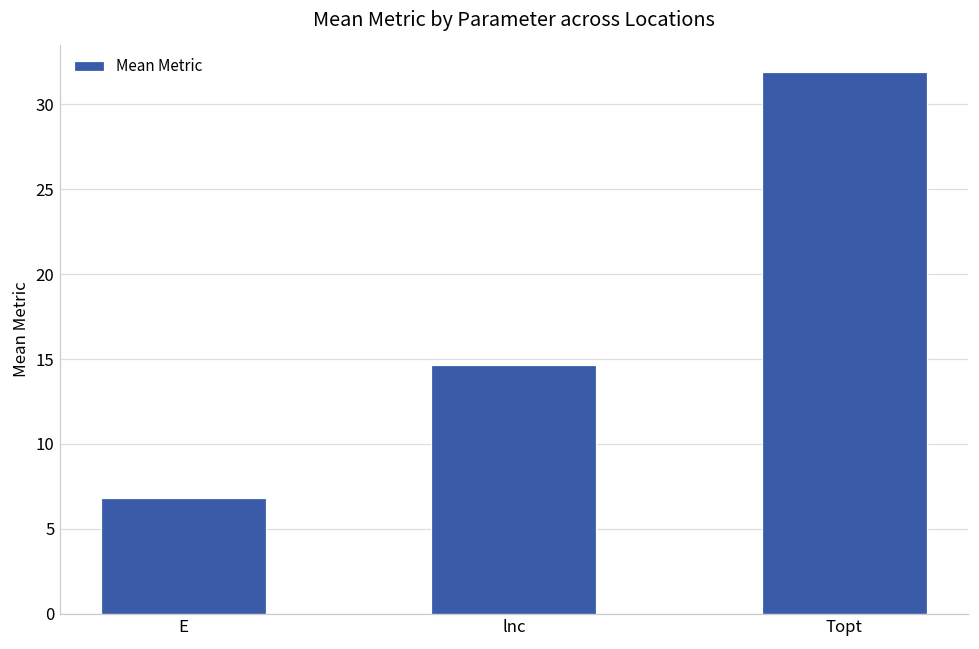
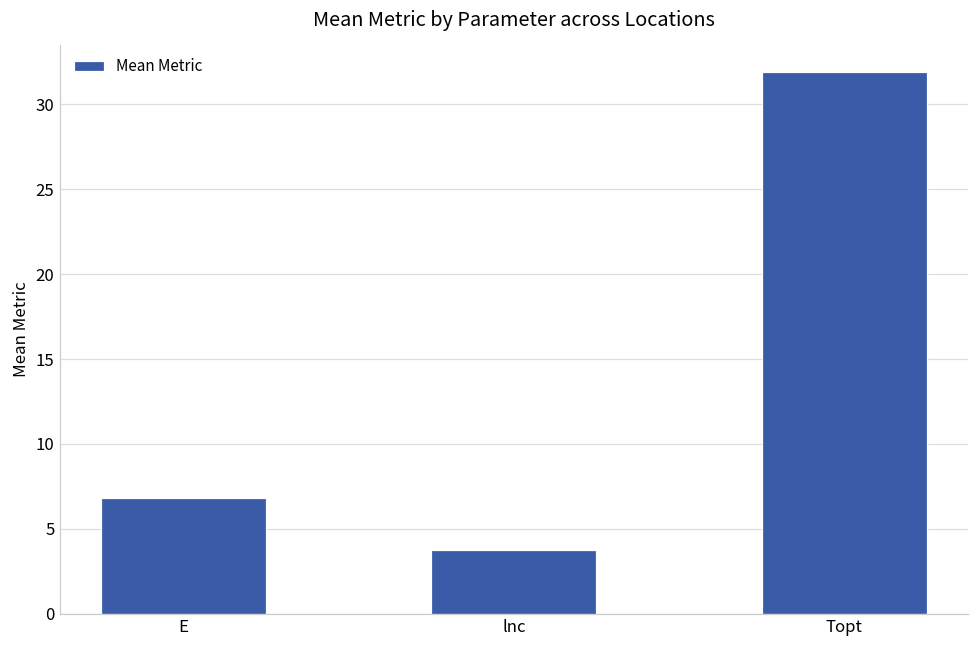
  {
    "E": 6.8,
-   "lnc": 14.7,
+   "lnc": 3.8,
    "Topt": 31.9
  }
